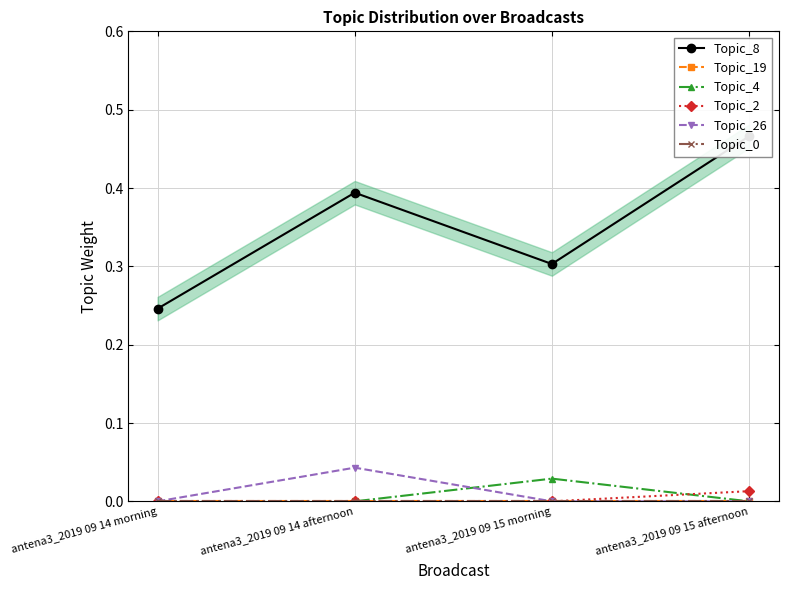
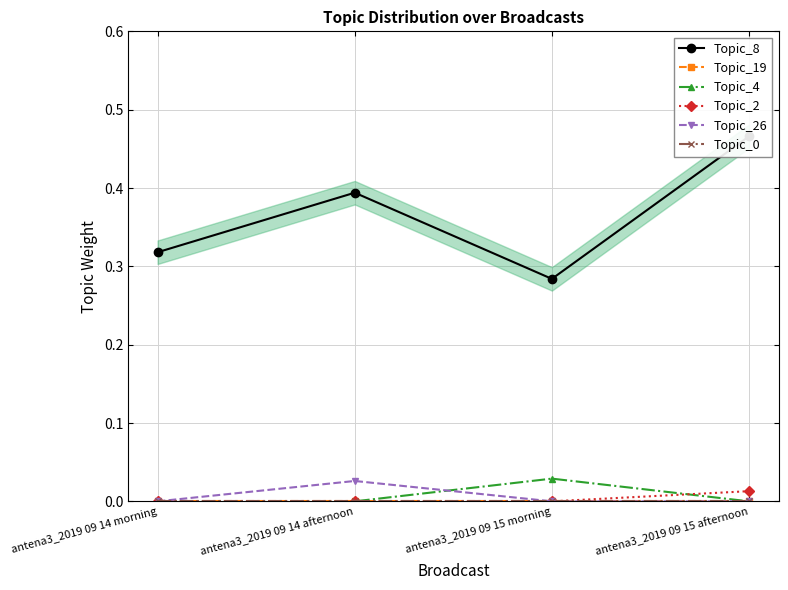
  {
    "Topic_8": {
-     "antena3_2019 09 14 morning": 0.25,
+     "antena3_2019 09 14 morning": 0.32,
      "antena3_2019 09 14 afternoon": 0.39,
-     "antena3_2019 09 15 morning": 0.30
+     "antena3_2019 09 15 morning": 0.28
    },
    "Topic_4": {
      "antena3_2019 09 15 morning": 0.03
    },
    "Topic_2": {
      "antena3_2019 09 15 afternoon": 0.01
    },
    "Topic_26": {
-     "antena3_2019 09 14 afternoon": 0.04
+     "antena3_2019 09 14 afternoon": 0.03
    }
  }
